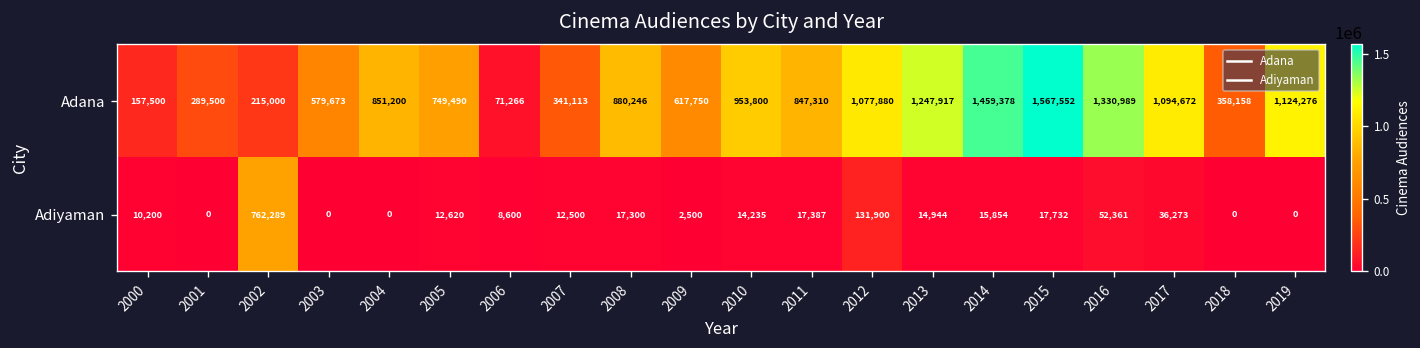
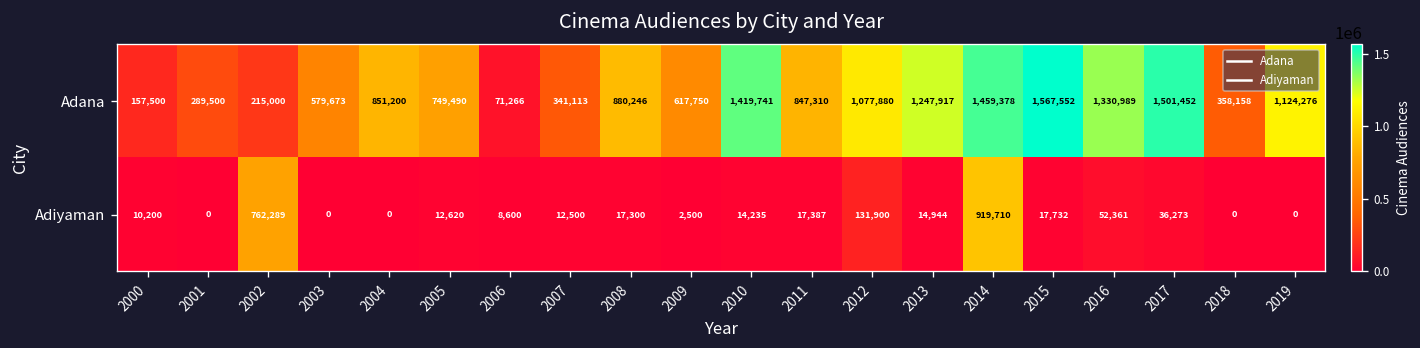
  {
    "Adana": {
      "2000": "157,500",
      "2001": "289,500",
      "2002": "215,000",
      "2003": "579,673",
      "2004": "851,200",
      "2005": "749,490",
      "2006": "71,266",
      "2007": "341,113",
      "2008": "880,246",
      "2009": "617,750",
-     "2010": "953,800",
+     "2010": "1,419,741",
      "2011": "847,310",
      "2012": "1,077,880",
      "2013": "1,247,917",
      "2014": "1,459,378",
      "2015": "1,567,552",
      "2016": "1,330,989",
-     "2017": "1,094,672",
+     "2017": "1,501,452",
      "2018": "358,158",
      "2019": "1,124,276"
    },
    "Adiyaman": {
      "2000": "10,200",
      "2001": "0",
      "2002": "762,289",
      "2003": "0",
      "2004": "0",
      "2005": "12,620",
      "2006": "8,600",
      "2007": "12,500",
      "2008": "17,300",
      "2009": "2,500",
      "2010": "14,235",
      "2011": "17,387",
      "2012": "131,900",
      "2013": "14,944",
-     "2014": "15,854",
+     "2014": "919,710",
      "2015": "17,732",
      "2016": "52,361",
      "2017": "36,273",
      "2018": "0",
      "2019": "0"
    }
  }
